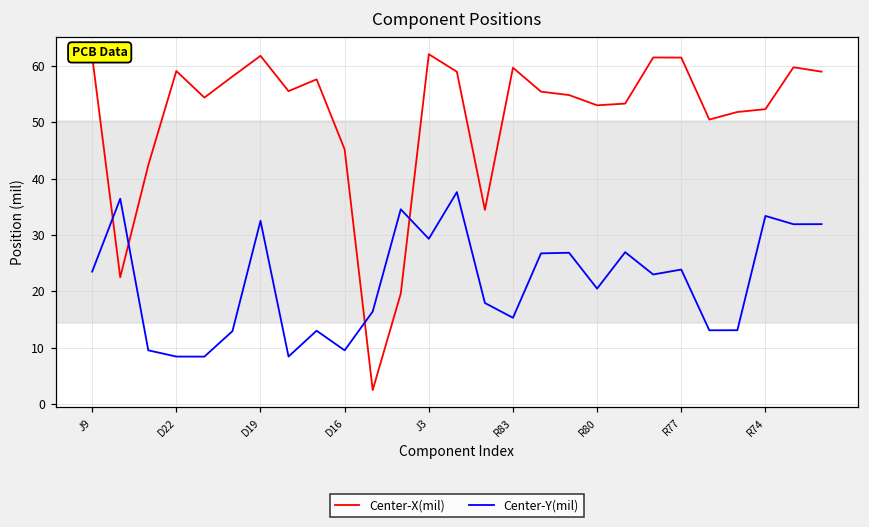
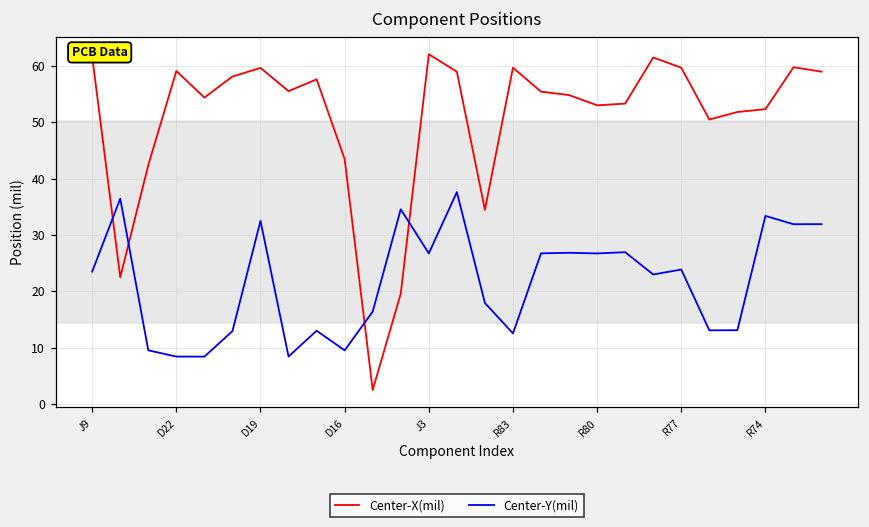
  {
    "Center-X(mil)": {
      "D22": 59,
-     "D19": 62,
-     "D16": 45,
+     "D19": 60,
+     "D16": 43,
      "J3": 62,
      "R83": 60,
      "R80": 53,
-     "R77": 61,
+     "R77": 60,
      "R74": 52
    },
    "Center-Y(mil)": {
      "J9": 23,
      "D22": 8,
      "D19": 33,
      "D16": 10,
-     "J3": 29,
-     "R83": 15,
-     "R80": 20,
+     "J3": 27,
+     "R83": 13,
+     "R80": 27,
      "R77": 24,
      "R74": 33
    }
  }
